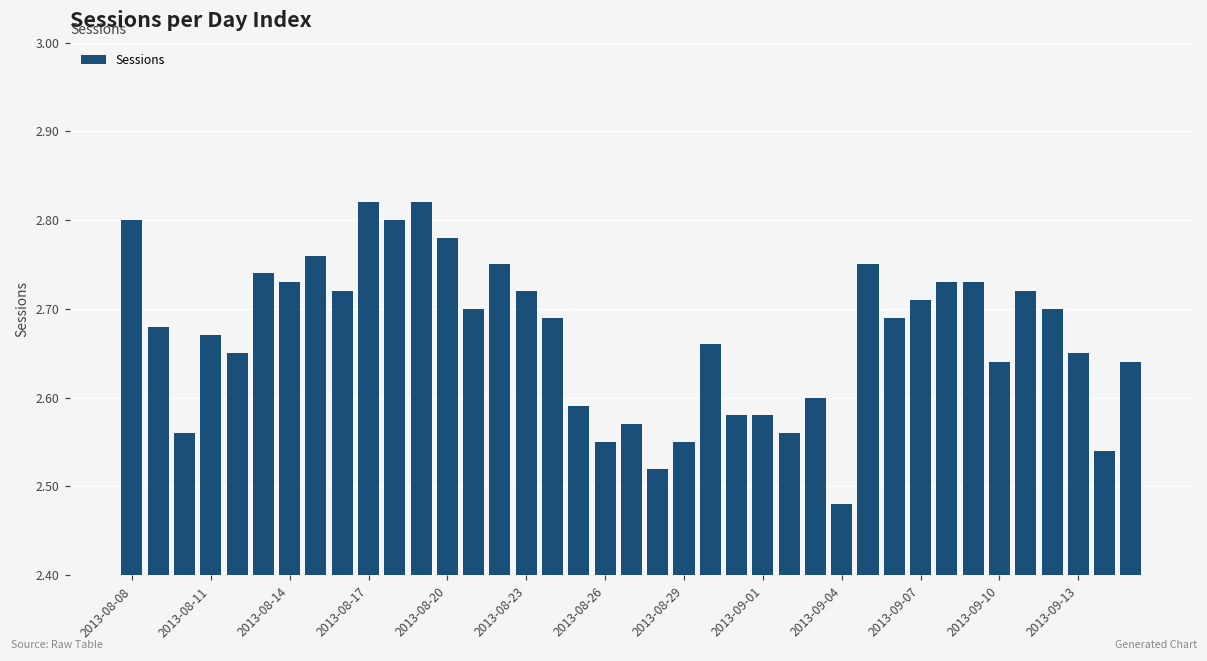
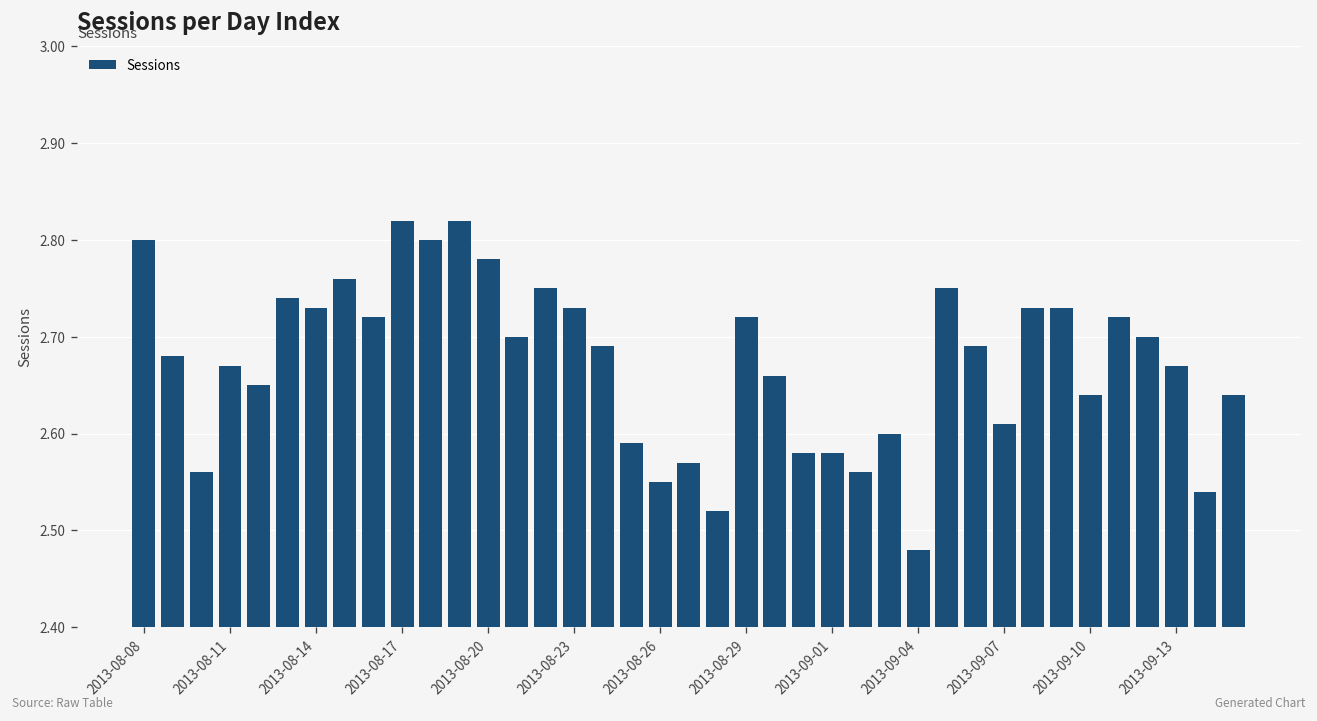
  {
    "2013-08-08": 2.80,
    "2013-08-11": 2.67,
    "2013-08-14": 2.73,
    "2013-08-17": 2.82,
    "2013-08-20": 2.78,
-   "2013-08-23": 2.72,
+   "2013-08-23": 2.73,
    "2013-08-26": 2.55,
-   "2013-08-29": 2.55,
+   "2013-08-29": 2.72,
    "2013-09-01": 2.58,
    "2013-09-04": 2.48,
-   "2013-09-07": 2.71,
+   "2013-09-07": 2.61,
    "2013-09-10": 2.64,
-   "2013-09-13": 2.65
+   "2013-09-13": 2.67
  }
